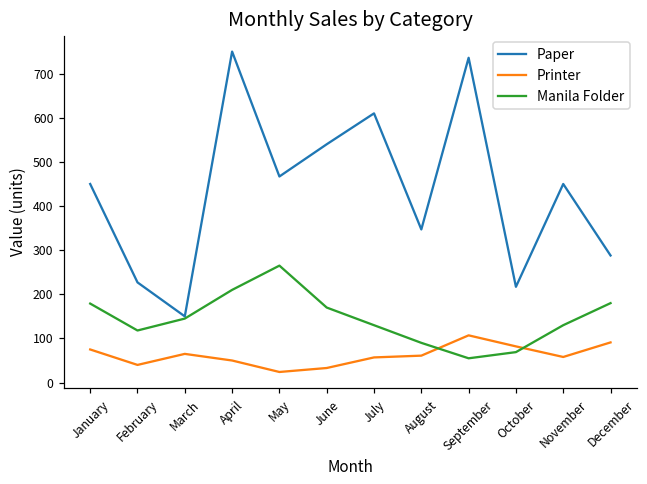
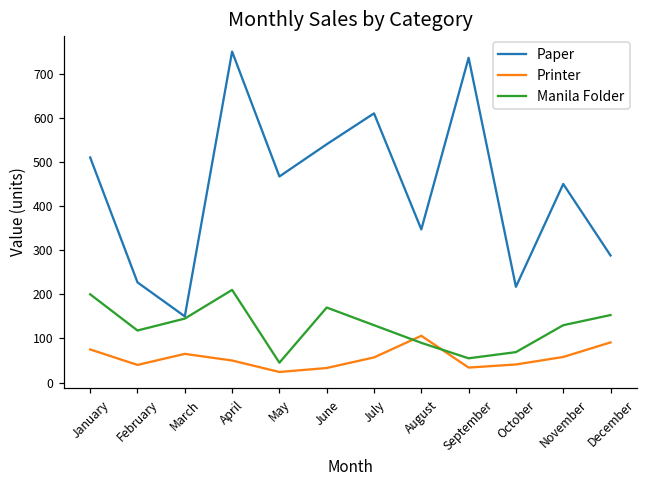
  {
    "Paper": {
-     "January": 450,
+     "January": 510,
      "February": 230,
      "April": 750,
      "May": 470,
      "June": 540,
      "July": 610,
      "August": 350,
      "September": 740,
      "October": 220,
      "November": 450,
      "December": 290
    },
    "Printer": {
      "January": 80,
      "February": 40,
      "March": 70,
      "April": 50,
      "May": 20,
      "June": 30,
      "July": 60,
-     "August": 60,
-     "September": 110,
-     "October": 80,
+     "August": 110,
+     "September": 30,
+     "October": 40,
      "November": 60,
      "December": 90
    },
    "Manila Folder": {
-     "January": 180,
+     "January": 200,
      "February": 120,
      "April": 210,
-     "May": 270,
+     "May": 50,
      "June": 170,
      "July": 130,
      "August": 90,
      "September": 60,
      "October": 70,
      "November": 130,
-     "December": 180
+     "December": 150
    }
  }
